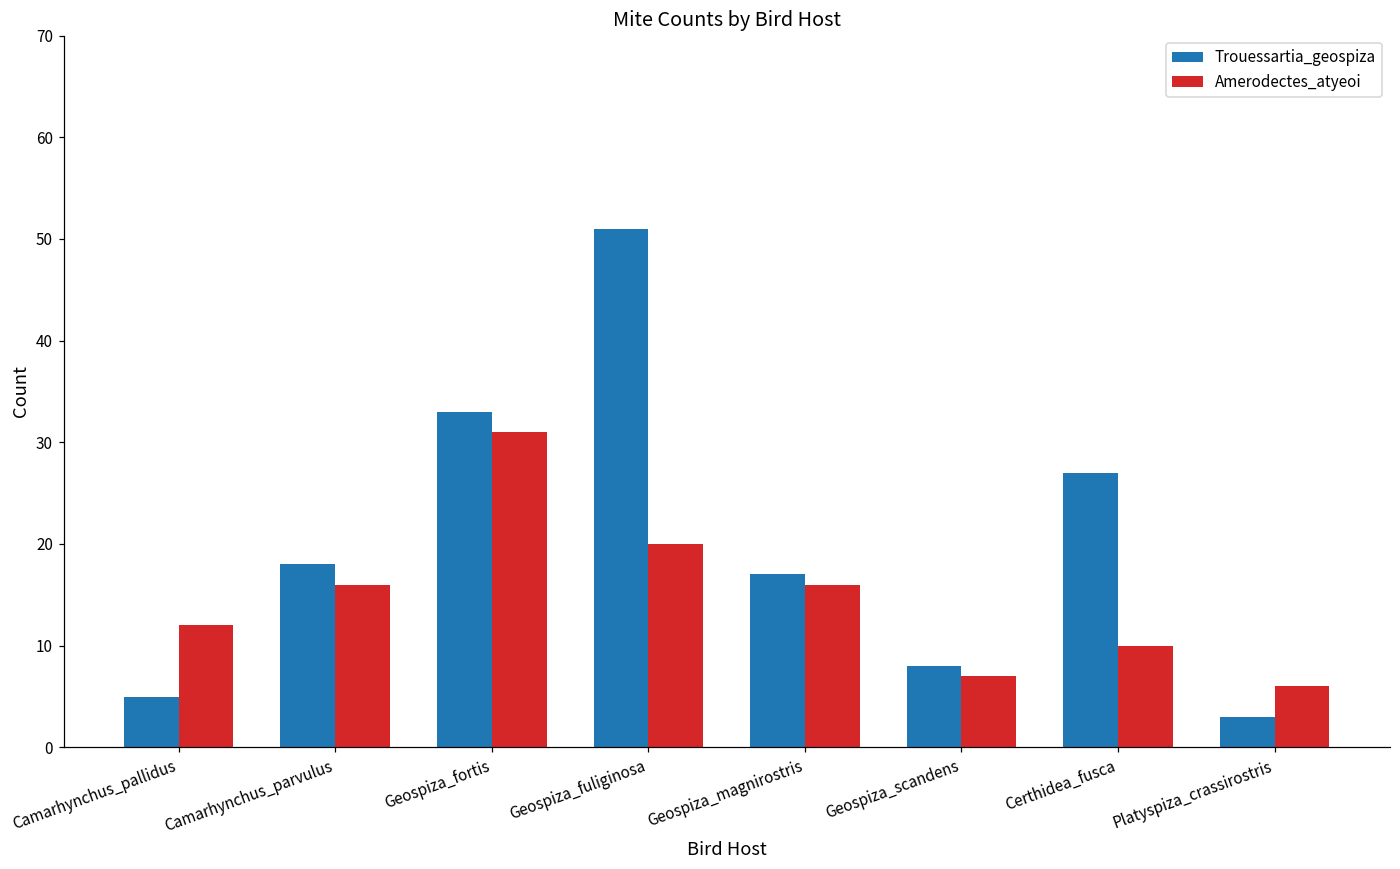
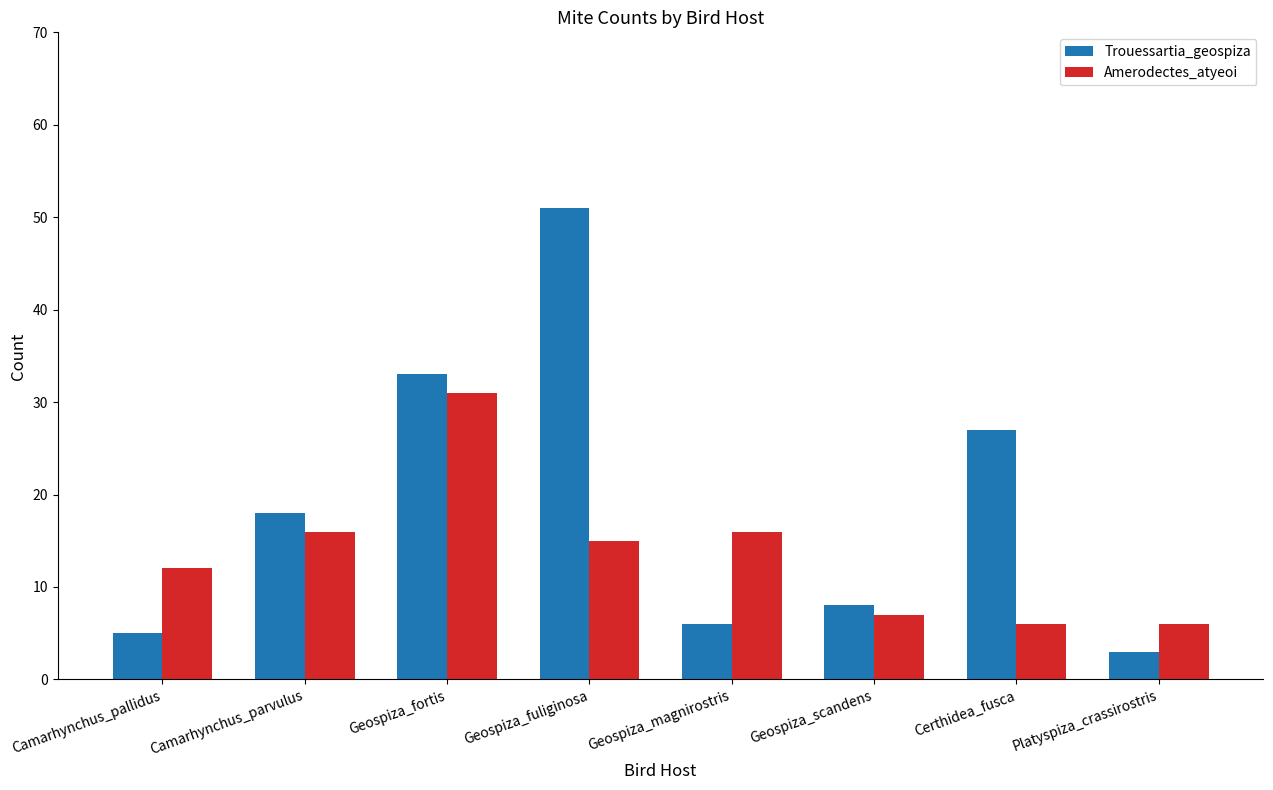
  {
    "Trouessartia_geospiza": {
      "Camarhynchus_pallidus": 5,
      "Camarhynchus_parvulus": 18,
      "Geospiza_fortis": 33,
      "Geospiza_fuliginosa": 51,
-     "Geospiza_magnirostris": 17,
+     "Geospiza_magnirostris": 6,
      "Geospiza_scandens": 8,
      "Certhidea_fusca": 27,
      "Platyspiza_crassirostris": 3
    },
    "Amerodectes_atyeoi": {
      "Camarhynchus_pallidus": 12,
      "Camarhynchus_parvulus": 16,
      "Geospiza_fortis": 31,
-     "Geospiza_fuliginosa": 20,
+     "Geospiza_fuliginosa": 15,
      "Geospiza_magnirostris": 16,
      "Geospiza_scandens": 7,
-     "Certhidea_fusca": 10,
+     "Certhidea_fusca": 6,
      "Platyspiza_crassirostris": 6
    }
  }
